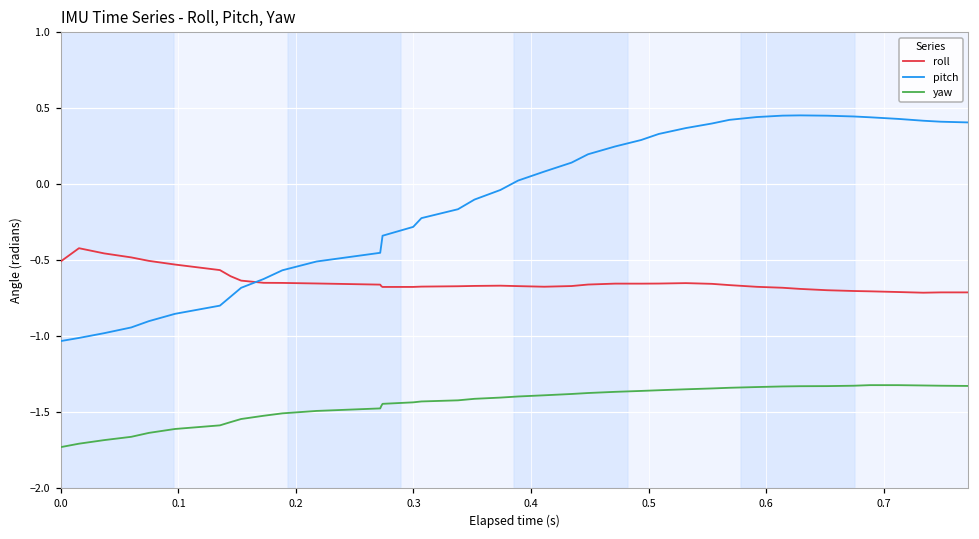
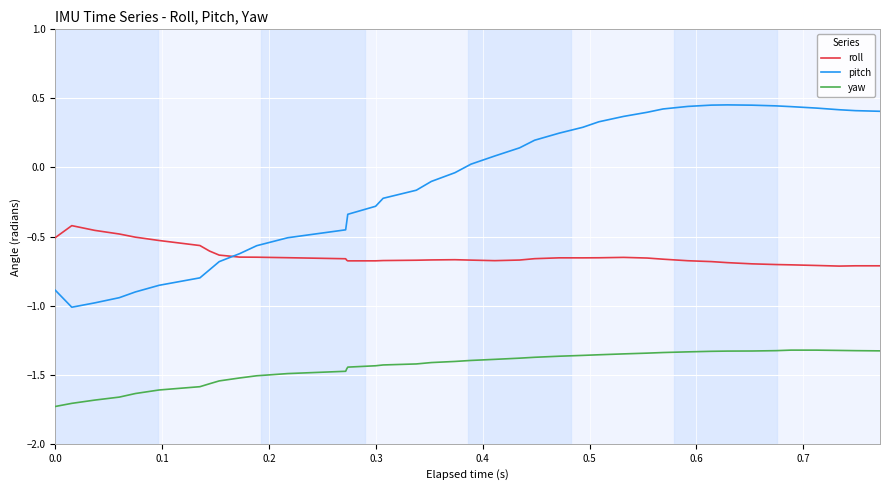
  {
    "roll": {
      "0.0": -0.51
    },
    "pitch": {
-     "0.0": -1.03
+     "0.0": -0.89
    },
    "yaw": {
      "0.0": -1.73
    }
  }
